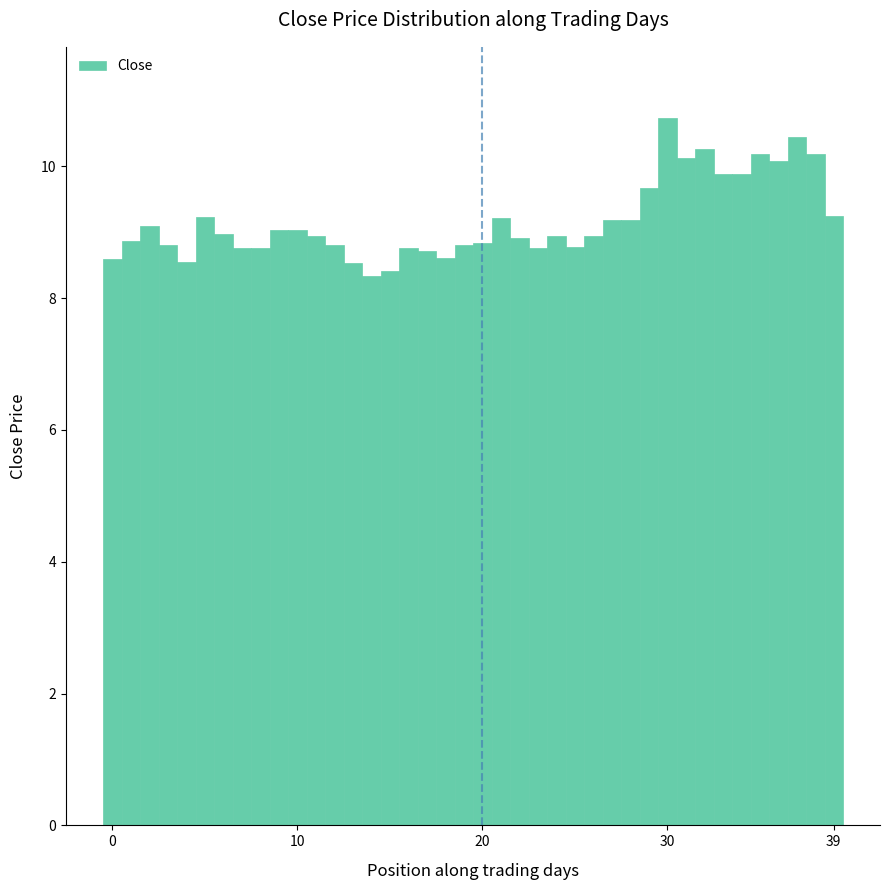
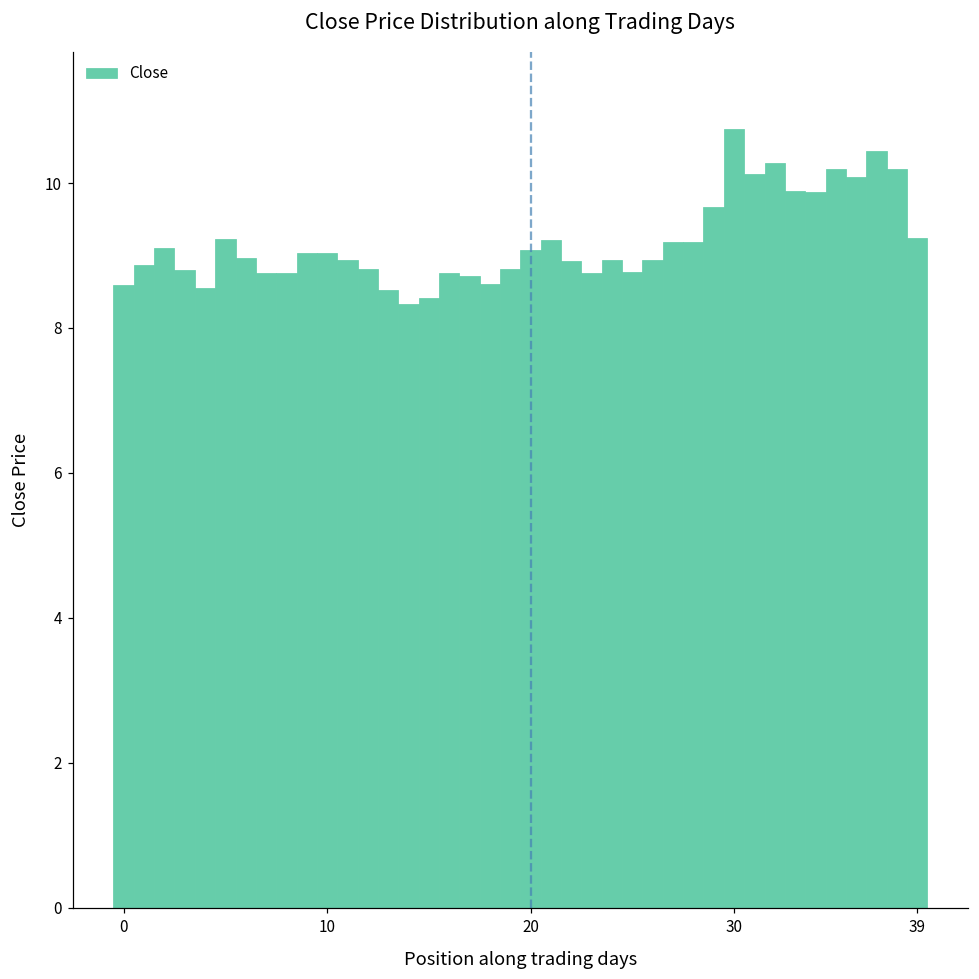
  {
    "0": 8.6,
    "10": 9.0,
-   "20": 8.8,
+   "20": 9.1,
    "30": 10.7,
    "39": 9.2
  }
